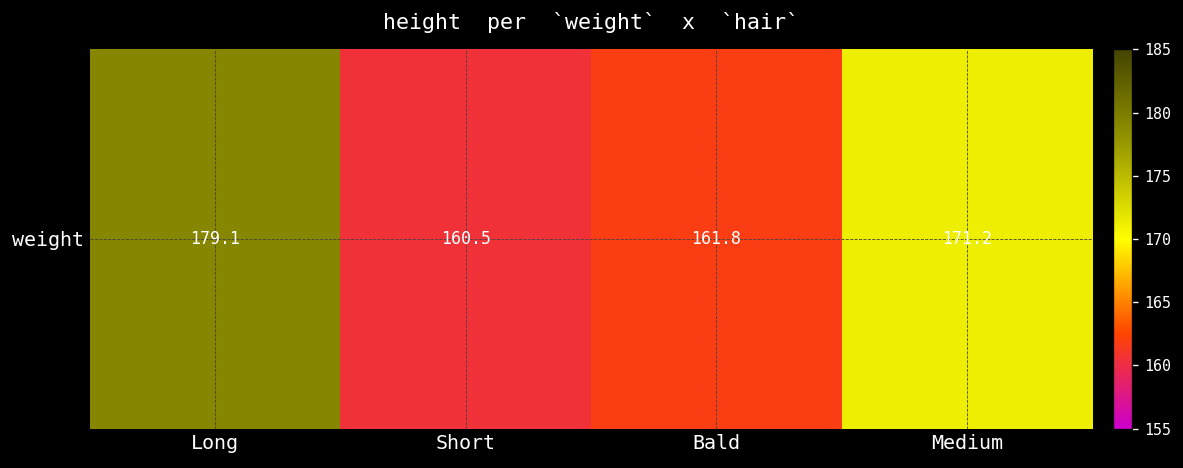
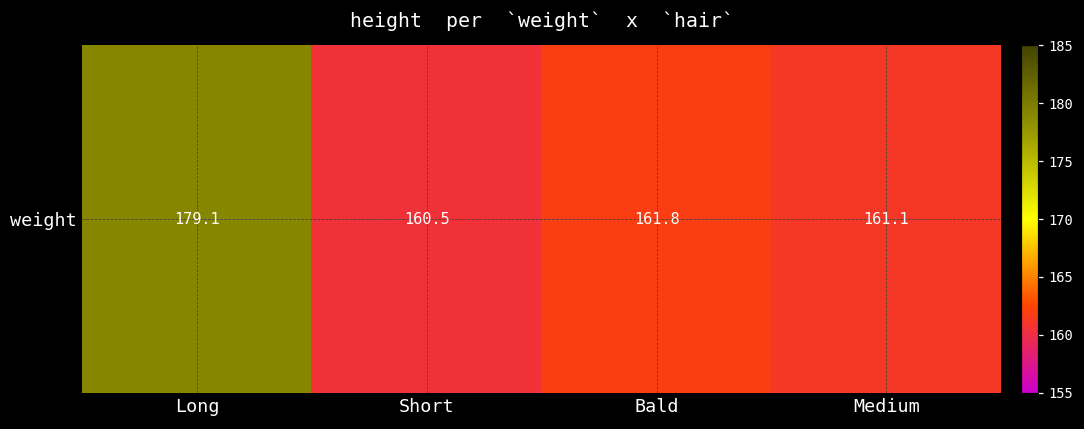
  {
    "weight": {
      "Long": 179.1,
      "Short": 160.5,
      "Bald": 161.8,
-     "Medium": 171.2
+     "Medium": 161.1
    }
  }
